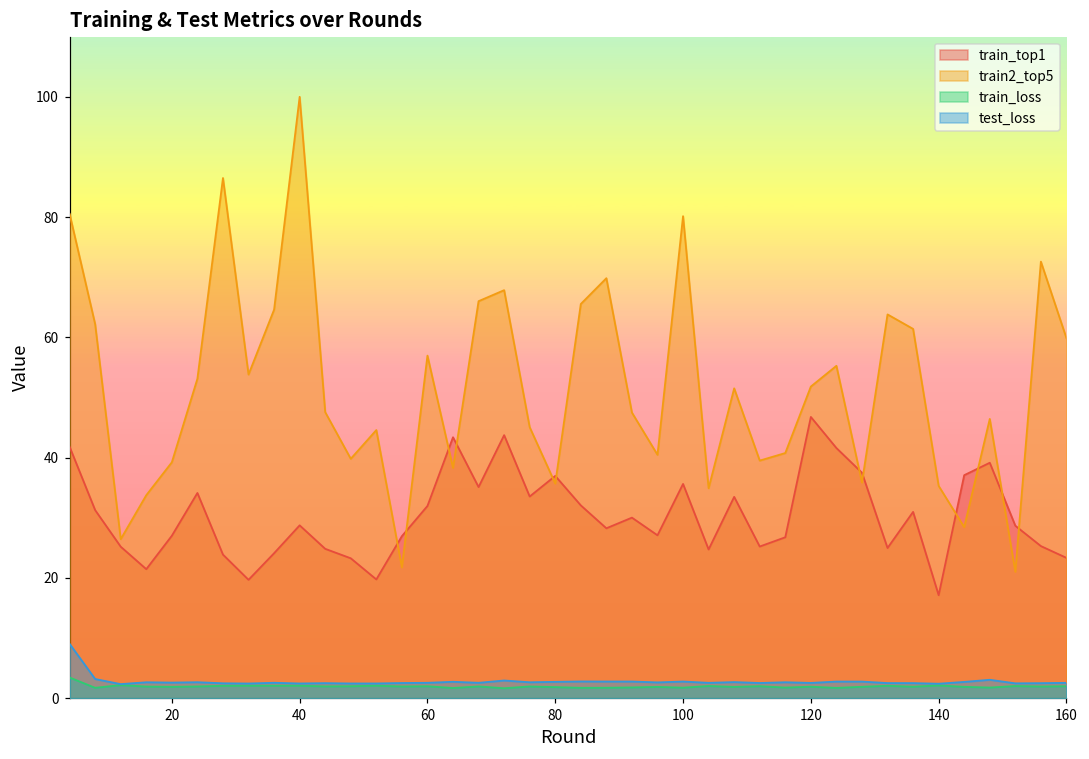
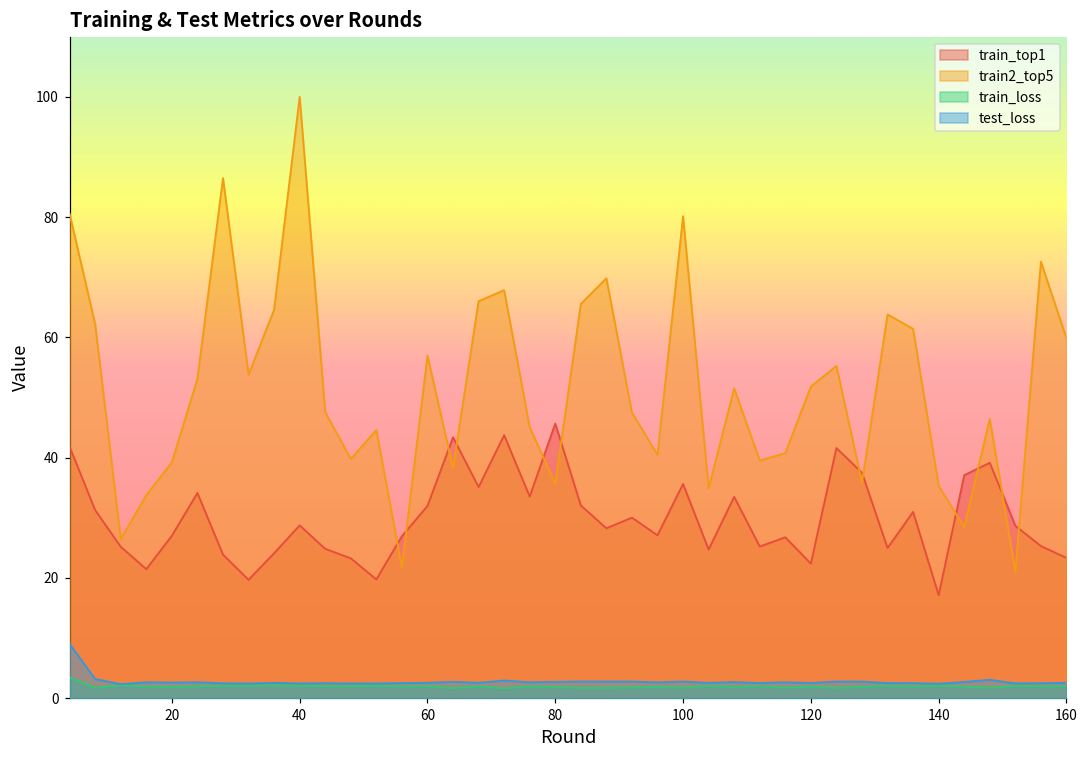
  {
    "train_top1": {
      "20": 27,
      "40": 29,
      "60": 32,
-     "80": 37,
+     "80": 46,
      "100": 36,
-     "120": 47,
+     "120": 22,
      "140": 17,
      "160": 23
    },
    "train2_top5": {
      "20": 39,
      "40": 100,
      "60": 57,
      "80": 36,
      "100": 80,
      "120": 52,
      "140": 35,
      "160": 60
    },
    "train_loss": {
      "20": 2,
      "60": 2,
      "80": 2,
      "100": 2,
      "120": 2,
      "160": 2
    },
    "test_loss": {
      "20": 3,
      "60": 3,
      "80": 3,
      "100": 3,
      "120": 3,
      "160": 3
    }
  }
